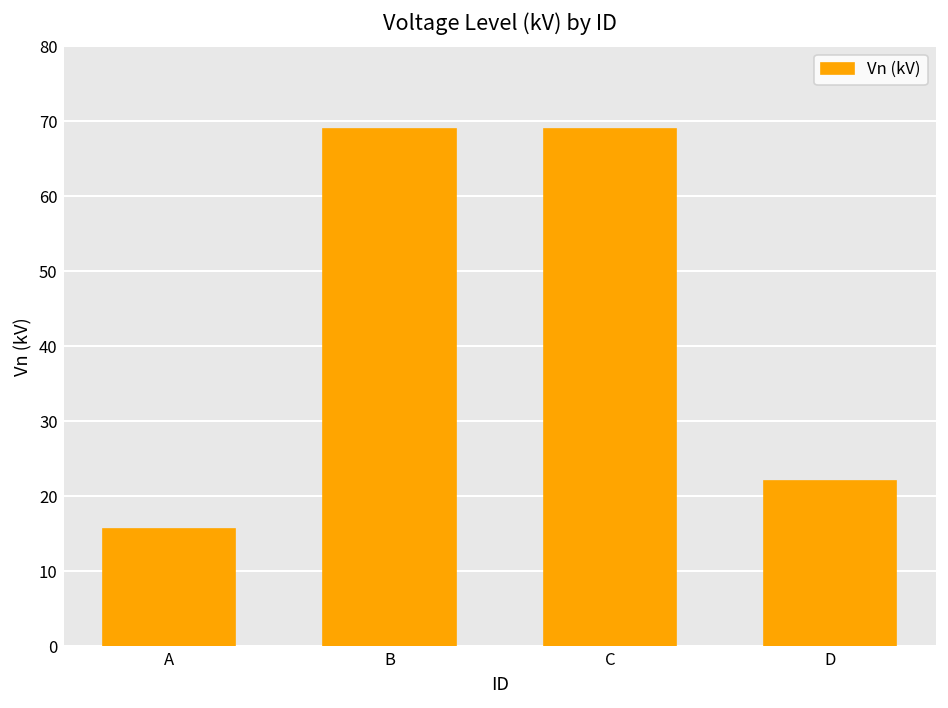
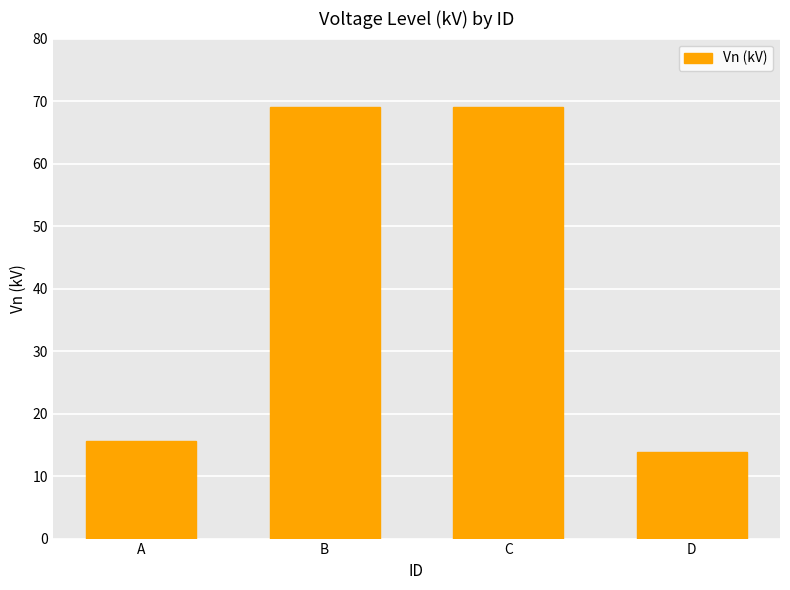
  {
    "A": 16,
    "B": 69,
    "C": 69,
-   "D": 22
+   "D": 14
  }
